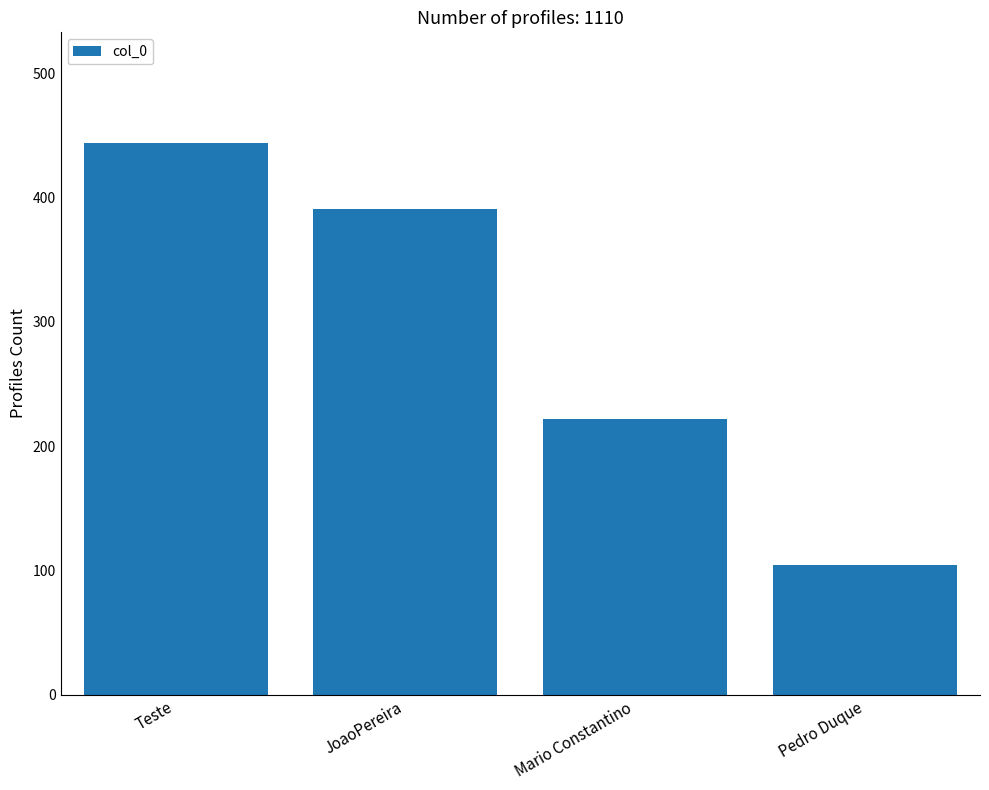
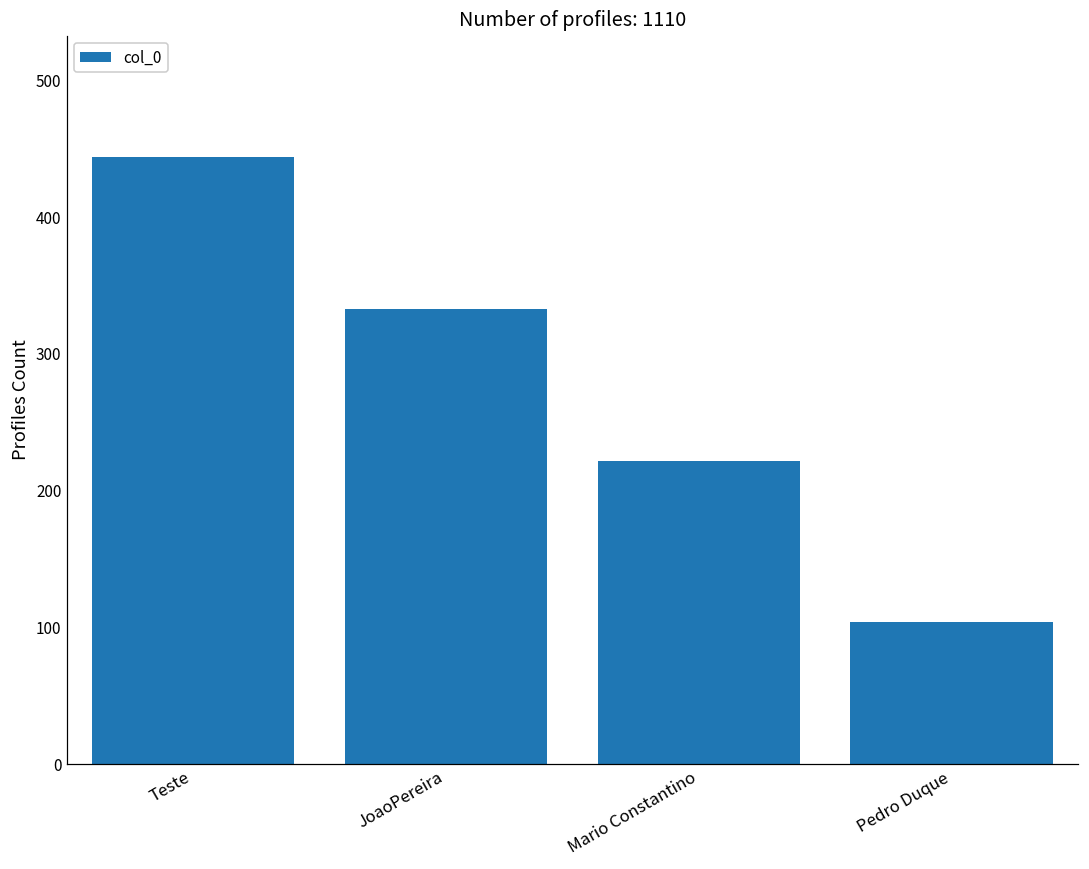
  {
    "Teste": 444,
-   "JoaoPereira": 391,
+   "JoaoPereira": 333,
    "Mario Constantino": 222,
    "Pedro Duque": 104
  }
